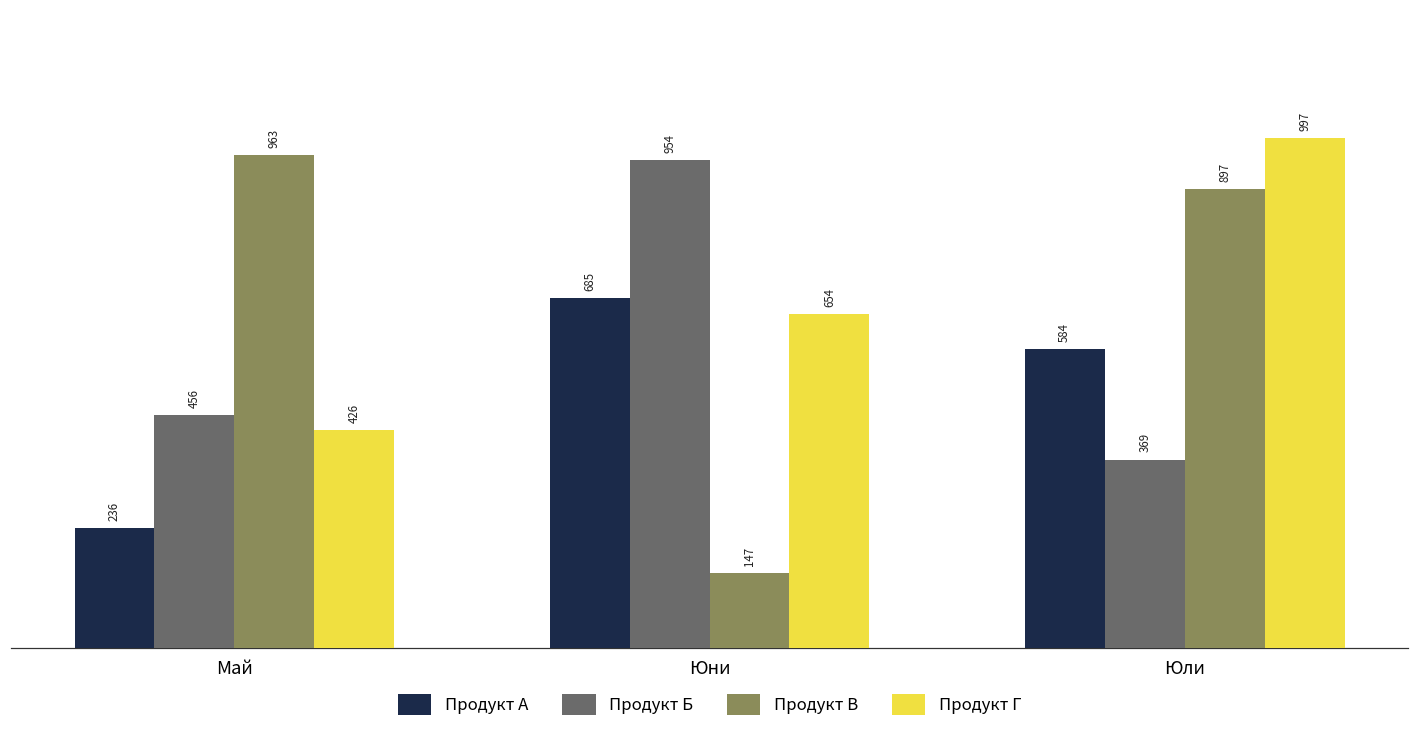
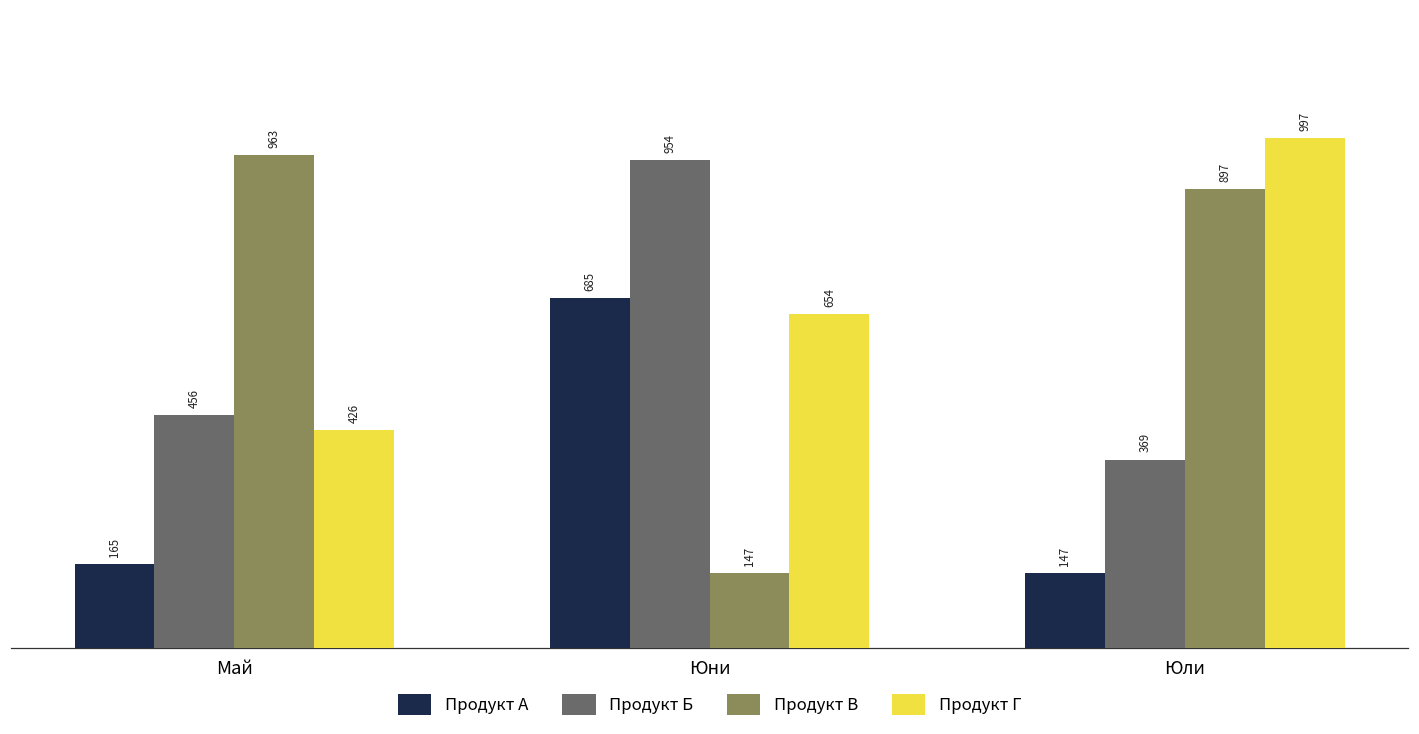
  {
    "Продукт А": {
-     "Май": 236,
+     "Май": 165,
      "Юни": 685,
-     "Юли": 584
+     "Юли": 147
    },
    "Продукт Г": {
      "Май": 426,
      "Юни": 654,
      "Юли": 997
    }
  }
